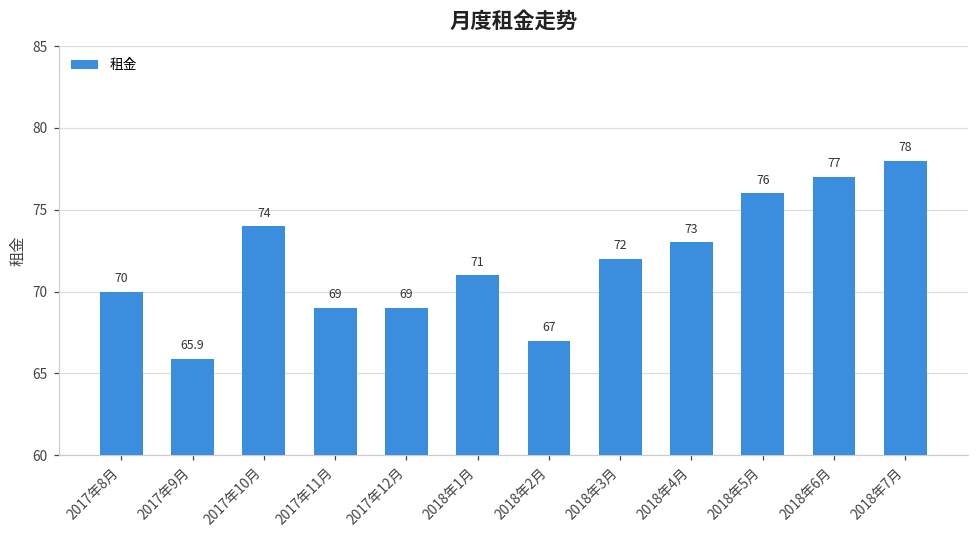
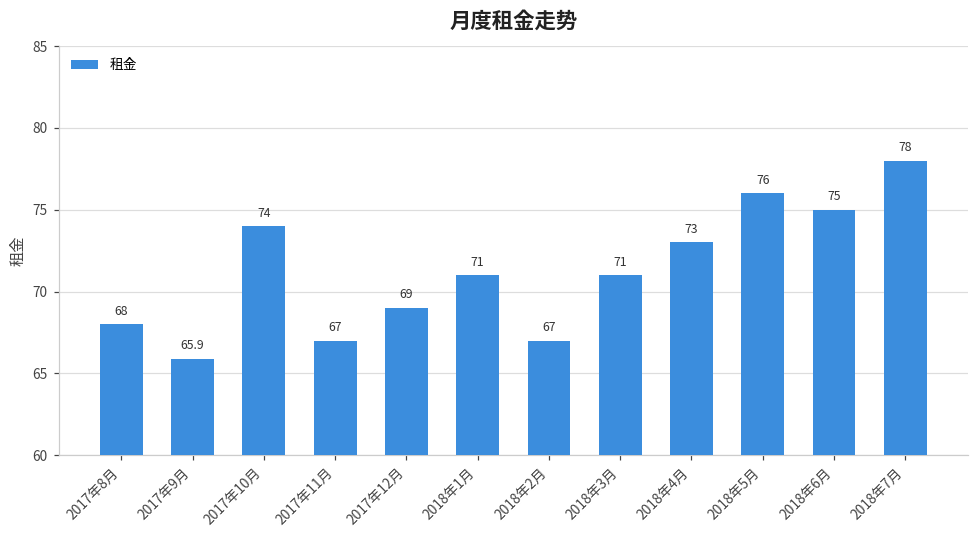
  {
-   "2017年8月": 70,
+   "2017年8月": 68,
    "2017年9月": 65.9,
    "2017年10月": 74,
-   "2017年11月": 69,
+   "2017年11月": 67,
    "2017年12月": 69,
    "2018年1月": 71,
    "2018年2月": 67,
-   "2018年3月": 72,
+   "2018年3月": 71,
    "2018年4月": 73,
    "2018年5月": 76,
-   "2018年6月": 77,
+   "2018年6月": 75,
    "2018年7月": 78
  }
